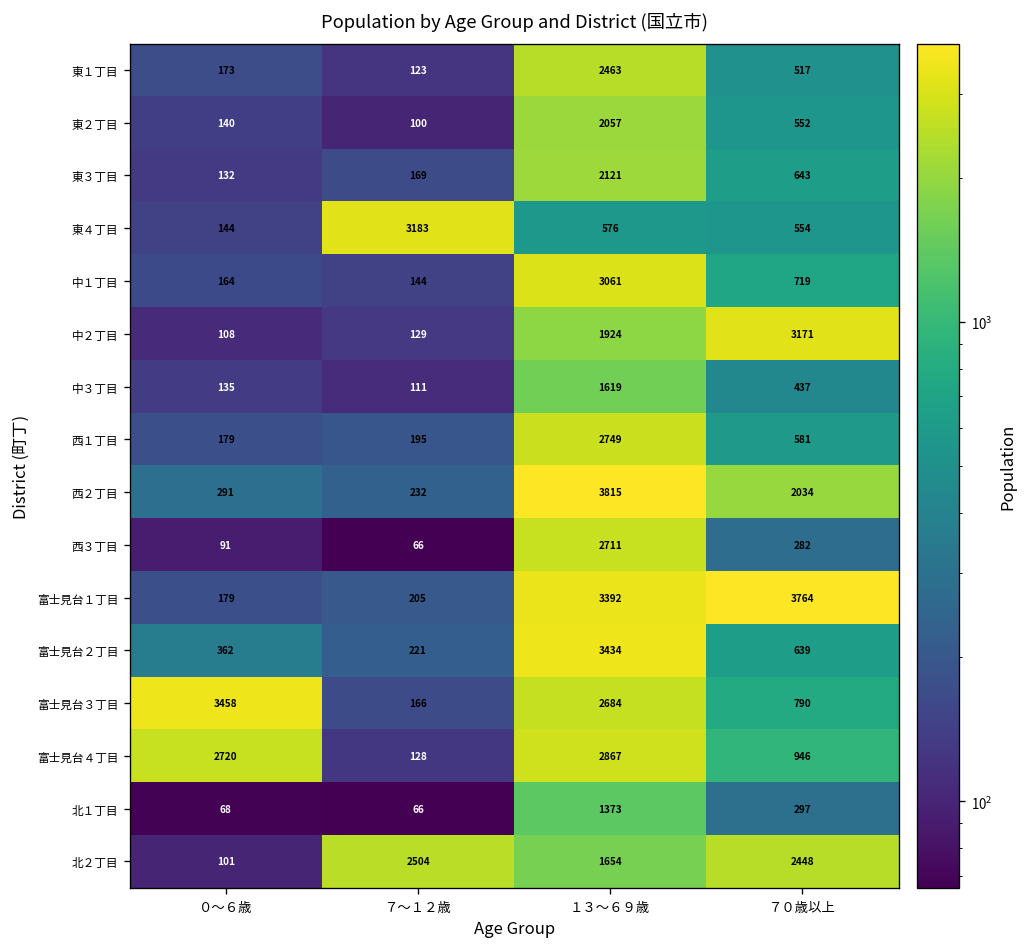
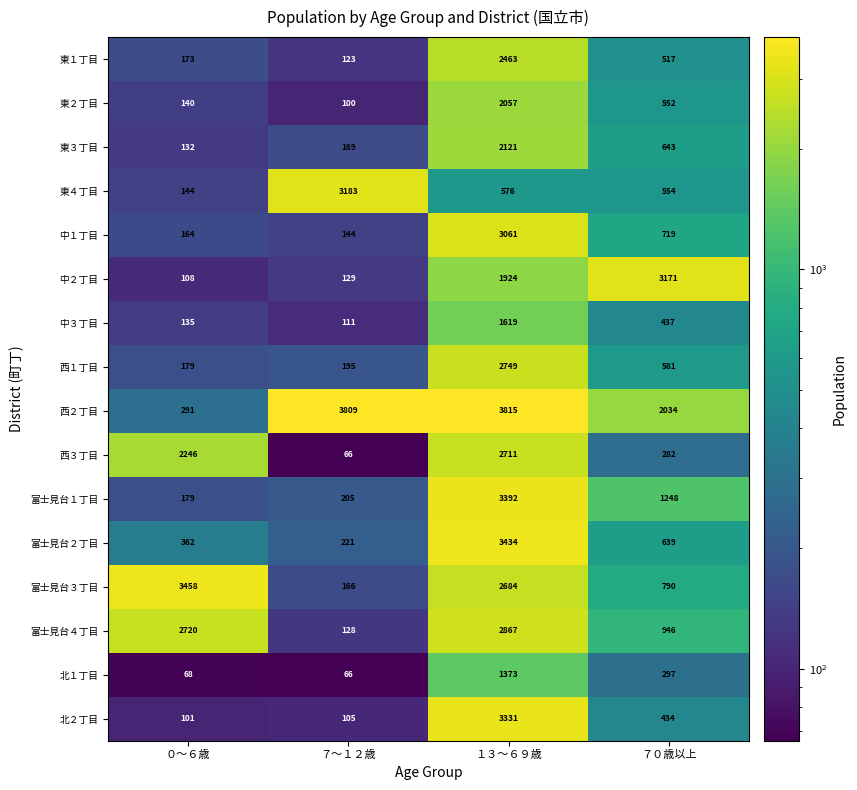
  {
    "東１丁目": {
      "０～６歳": 173,
      "７～１２歳": 123,
      "１３～６９歳": 2463,
      "７０歳以上": 517
    },
    "東２丁目": {
      "０～６歳": 140,
      "７～１２歳": 100,
      "１３～６９歳": 2057,
      "７０歳以上": 552
    },
    "東３丁目": {
      "０～６歳": 132,
      "７～１２歳": 169,
      "１３～６９歳": 2121,
      "７０歳以上": 643
    },
    "東４丁目": {
      "０～６歳": 144,
      "７～１２歳": 3183,
      "１３～６９歳": 576,
      "７０歳以上": 554
    },
    "中１丁目": {
      "０～６歳": 164,
      "７～１２歳": 144,
      "１３～６９歳": 3061,
      "７０歳以上": 719
    },
    "中２丁目": {
      "０～６歳": 108,
      "７～１２歳": 129,
      "１３～６９歳": 1924,
      "７０歳以上": 3171
    },
    "中３丁目": {
      "０～６歳": 135,
      "７～１２歳": 111,
      "１３～６９歳": 1619,
      "７０歳以上": 437
    },
    "西１丁目": {
      "０～６歳": 179,
      "７～１２歳": 195,
      "１３～６９歳": 2749,
      "７０歳以上": 581
    },
    "西２丁目": {
      "０～６歳": 291,
-     "７～１２歳": 232,
+     "７～１２歳": 3809,
      "１３～６９歳": 3815,
      "７０歳以上": 2034
    },
    "西３丁目": {
-     "０～６歳": 91,
+     "０～６歳": 2246,
      "７～１２歳": 66,
      "１３～６９歳": 2711,
      "７０歳以上": 282
    },
    "富士見台１丁目": {
      "０～６歳": 179,
      "７～１２歳": 205,
      "１３～６９歳": 3392,
-     "７０歳以上": 3764
+     "７０歳以上": 1248
    },
    "富士見台２丁目": {
      "０～６歳": 362,
      "７～１２歳": 221,
      "１３～６９歳": 3434,
      "７０歳以上": 639
    },
    "富士見台３丁目": {
      "０～６歳": 3458,
      "７～１２歳": 166,
      "１３～６９歳": 2684,
      "７０歳以上": 790
    },
    "富士見台４丁目": {
      "０～６歳": 2720,
      "７～１２歳": 128,
      "１３～６９歳": 2867,
      "７０歳以上": 946
    },
    "北１丁目": {
      "０～６歳": 68,
      "７～１２歳": 66,
      "１３～６９歳": 1373,
      "７０歳以上": 297
    },
    "北２丁目": {
      "０～６歳": 101,
-     "７～１２歳": 2504,
-     "１３～６９歳": 1654,
-     "７０歳以上": 2448
+     "７～１２歳": 105,
+     "１３～６９歳": 3331,
+     "７０歳以上": 434
    }
  }
